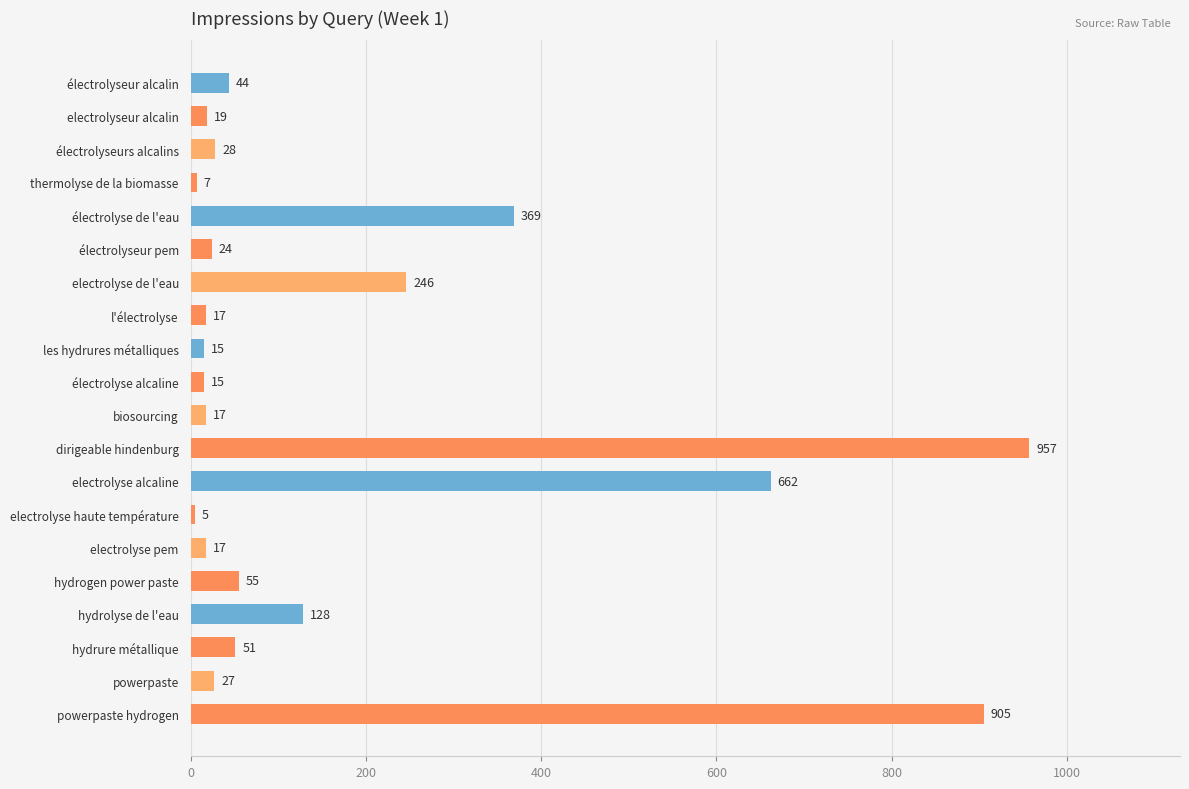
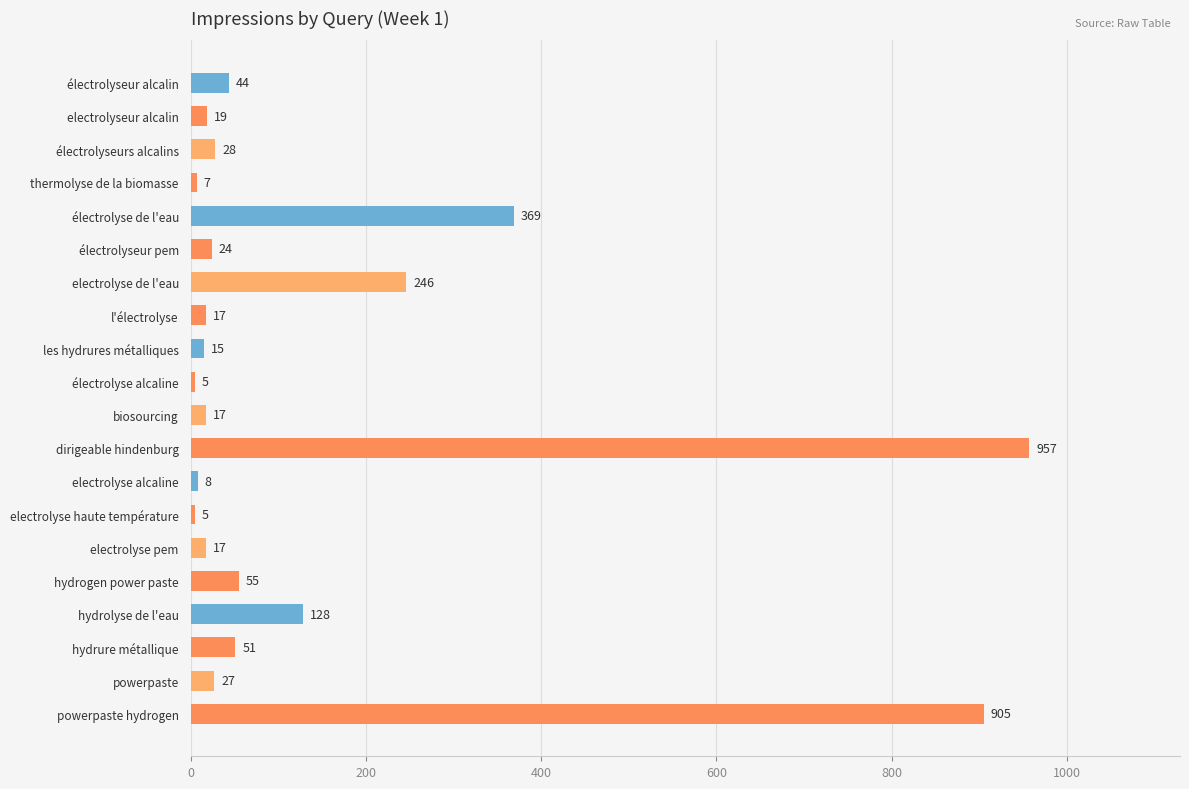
  {
    "électrolyseur alcalin": 44,
    "electrolyseur alcalin": 19,
    "électrolyseurs alcalins": 28,
    "thermolyse de la biomasse": 7,
    "électrolyse de l'eau": 369,
    "électrolyseur pem": 24,
    "electrolyse de l'eau": 246,
    "l'électrolyse": 17,
    "les hydrures métalliques": 15,
-   "électrolyse alcaline": 15,
+   "électrolyse alcaline": 5,
    "biosourcing": 17,
    "dirigeable hindenburg": 957,
-   "electrolyse alcaline": 662,
+   "electrolyse alcaline": 8,
    "electrolyse haute température": 5,
    "electrolyse pem": 17,
    "hydrogen power paste": 55,
    "hydrolyse de l'eau": 128,
    "hydrure métallique": 51,
    "powerpaste": 27,
    "powerpaste hydrogen": 905
  }
